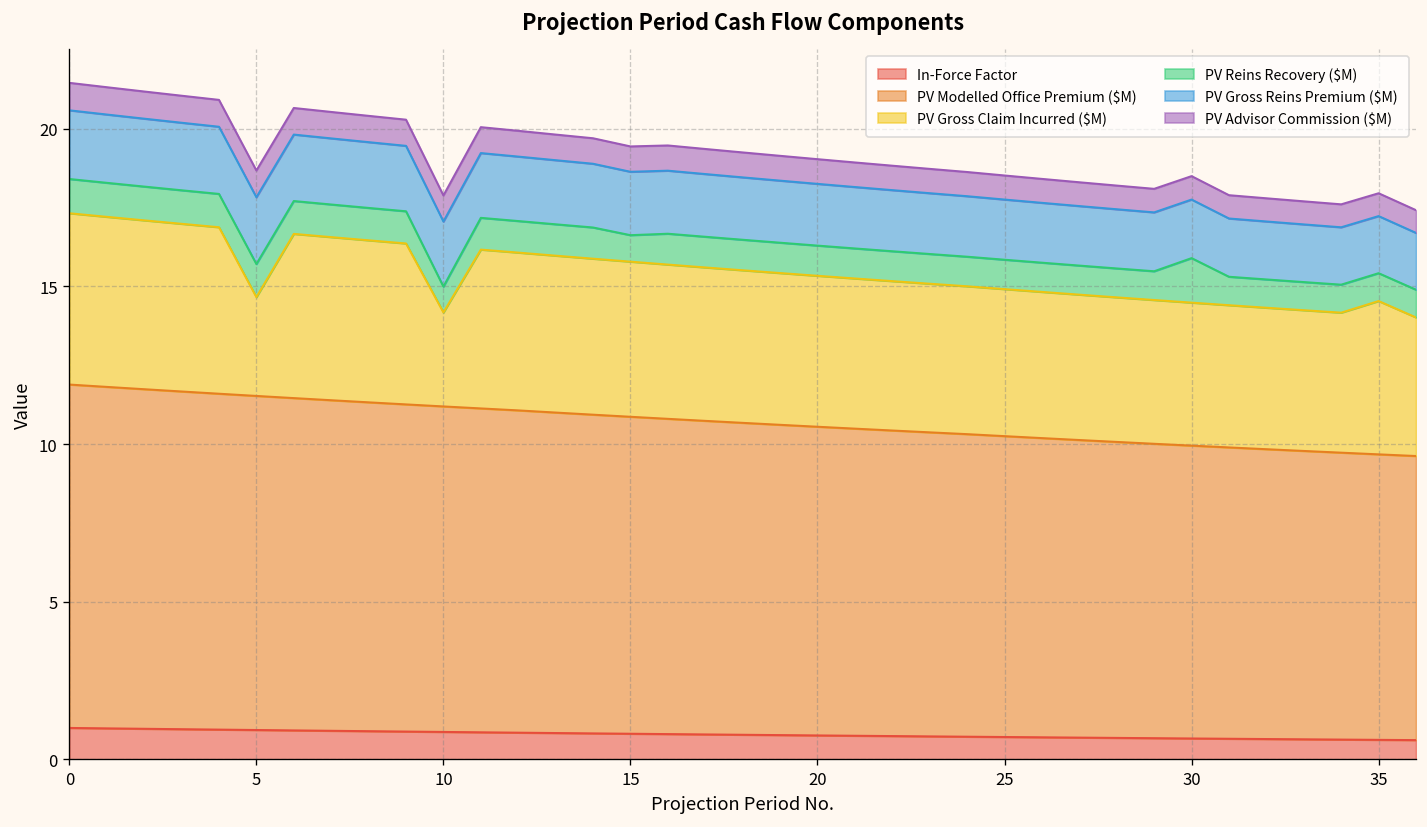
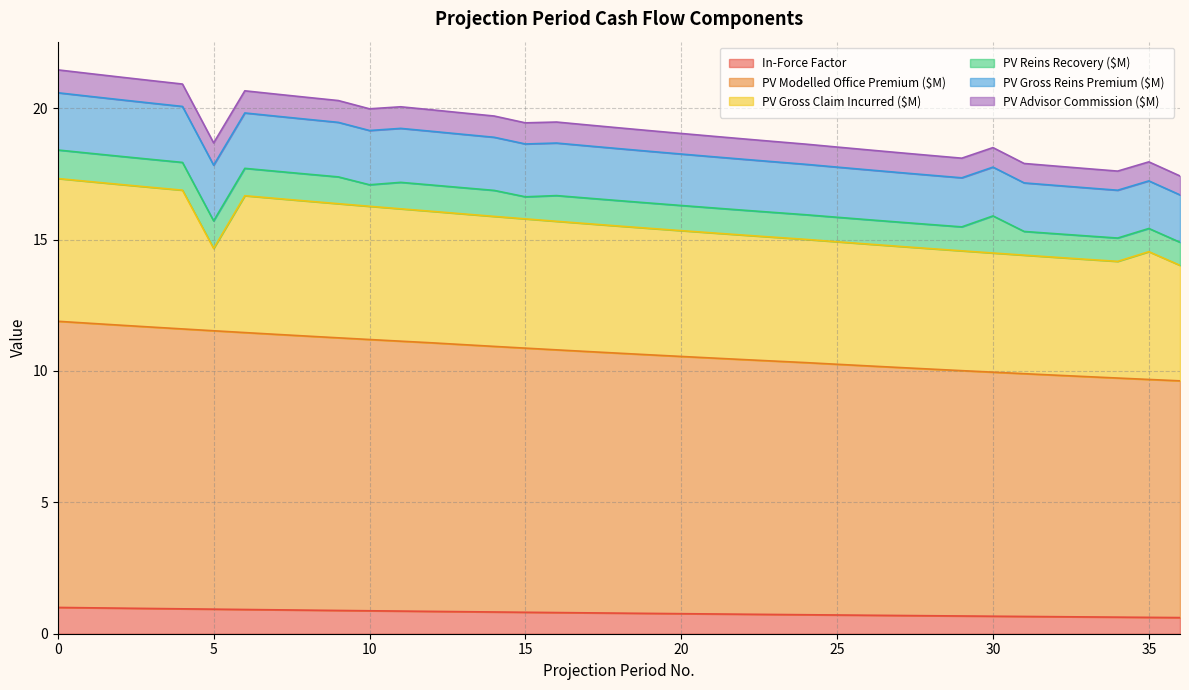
  {
    "PV Gross Claim Incurred ($M)": {
      "0": 5.4,
      "5": 3.1,
-     "10": 3.0,
+     "10": 5.1,
      "15": 4.9,
      "20": 4.8,
      "25": 4.7,
      "30": 4.5,
      "35": 4.9
    },
    "PV Reins Recovery ($M)": {
      "0": 1.1,
      "5": 1.0,
      "10": 0.8,
      "15": 0.8,
      "20": 1.0,
      "25": 0.9,
      "30": 1.4,
      "35": 0.9
    },
    "PV Gross Reins Premium ($M)": {
      "0": 2.2,
      "5": 2.1,
      "10": 2.1,
      "15": 2.0,
      "20": 2.0,
      "25": 1.9,
      "30": 1.9,
      "35": 1.8
    },
    "PV Advisor Commission ($M)": {
      "0": 0.9,
      "5": 0.8,
      "10": 0.8,
      "15": 0.8,
      "20": 0.8,
      "25": 0.8,
      "30": 0.7,
      "35": 0.7
    }
  }
